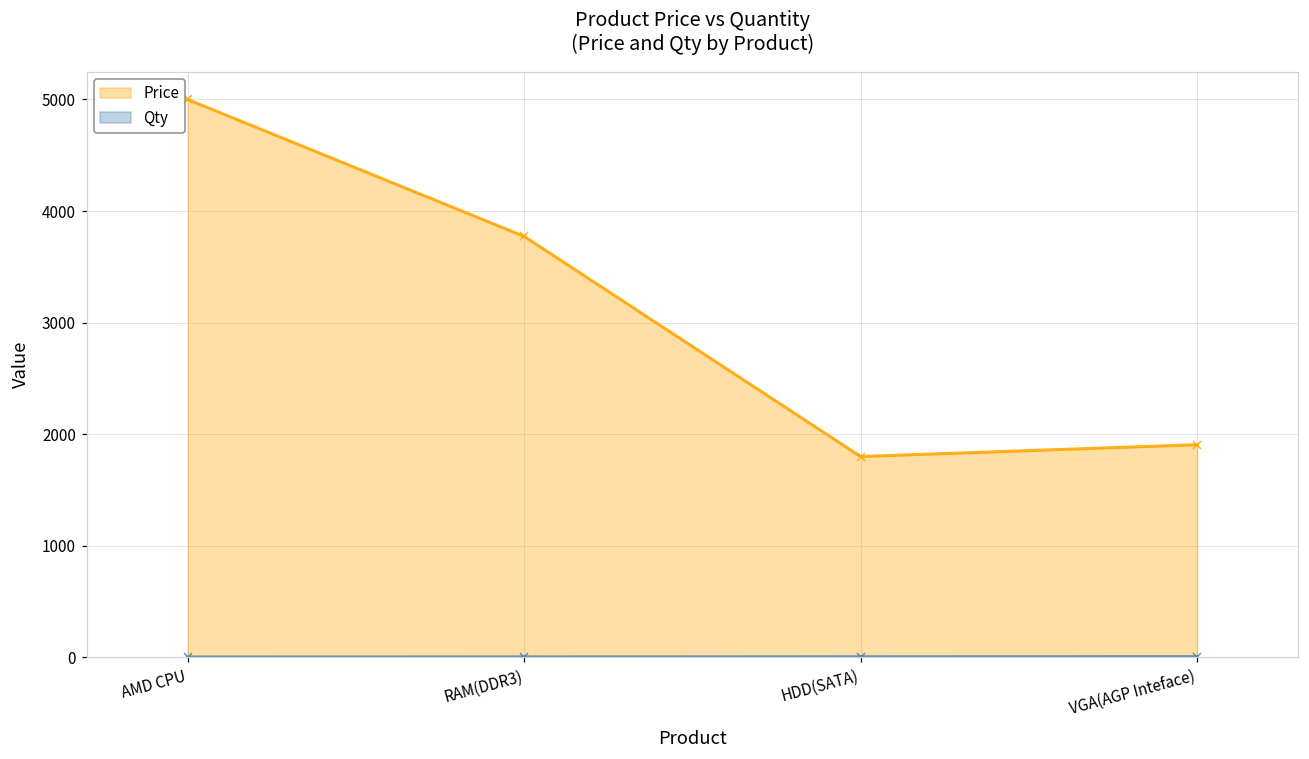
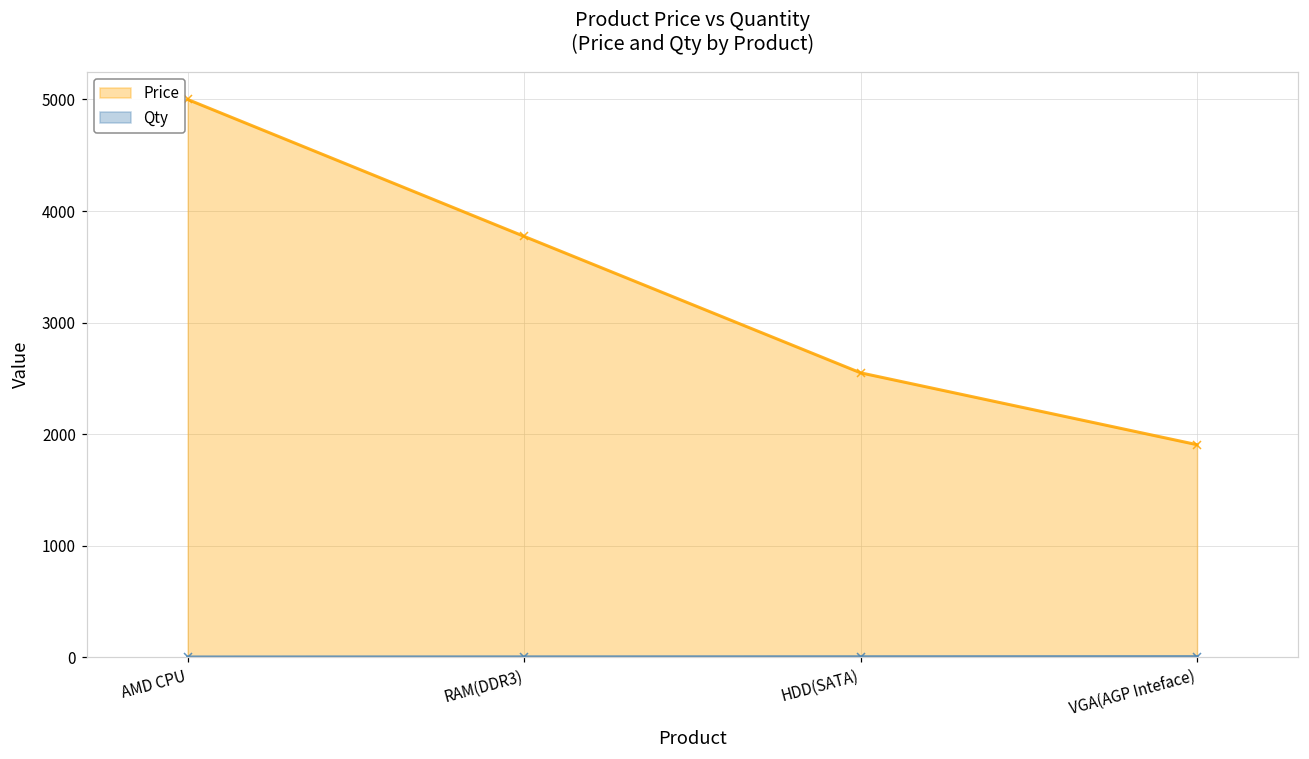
  {
    "Price": {
      "AMD CPU": 5000,
      "RAM(DDR3)": 3770,
-     "HDD(SATA)": 1800,
+     "HDD(SATA)": 2550,
      "VGA(AGP Inteface)": 1910
    },
    "Qty": {
      "AMD CPU": 0,
      "RAM(DDR3)": 0,
      "HDD(SATA)": 10,
      "VGA(AGP Inteface)": 10
    }
  }
